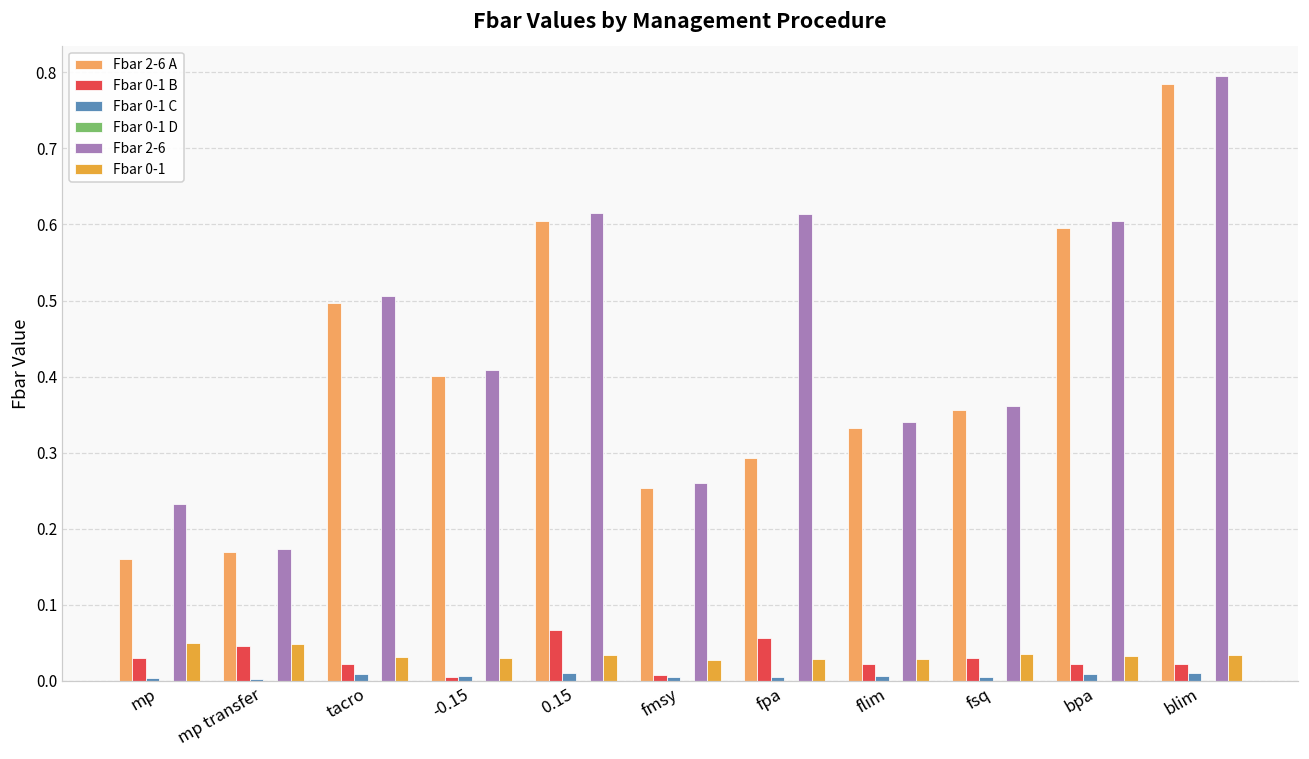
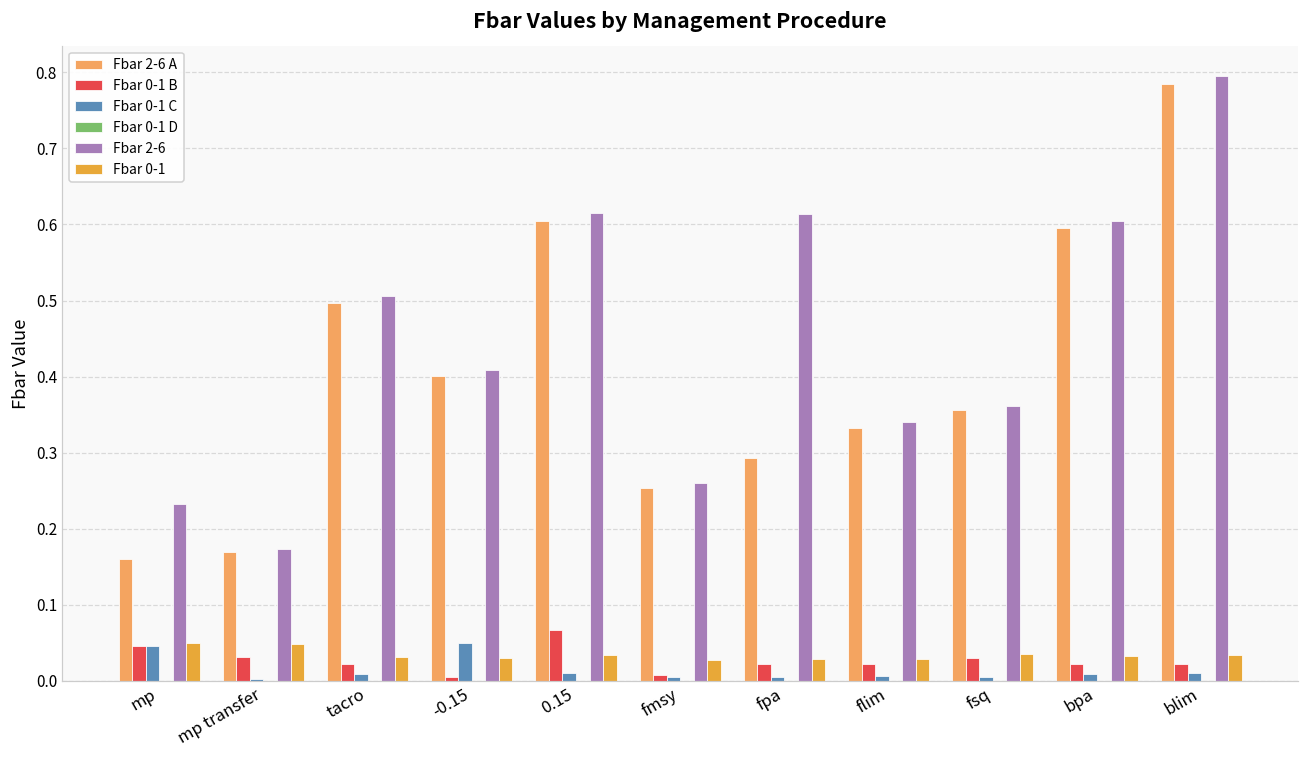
  {
    "Fbar 0-1 B": {
-     "mp": 0.03,
-     "mp transfer": 0.05,
+     "mp": 0.05,
+     "mp transfer": 0.03,
      "tacro": 0.02,
      "-0.15": 0.01,
      "0.15": 0.07,
      "fmsy": 0.01,
-     "fpa": 0.06,
+     "fpa": 0.02,
      "flim": 0.02,
      "fsq": 0.03,
      "bpa": 0.02,
      "blim": 0.02
    },
    "Fbar 0-1 C": {
-     "mp": 0.00,
+     "mp": 0.05,
      "tacro": 0.01,
-     "-0.15": 0.01,
+     "-0.15": 0.05,
      "0.15": 0.01,
      "fmsy": 0.01,
      "fpa": 0.01,
      "flim": 0.01,
      "fsq": 0.00,
      "bpa": 0.01,
      "blim": 0.01
    },
    "Fbar 2-6": {
      "mp": 0.23,
      "mp transfer": 0.17,
      "tacro": 0.51,
      "-0.15": 0.41,
      "0.15": 0.61,
      "fmsy": 0.26,
      "fpa": 0.61,
      "flim": 0.34,
      "fsq": 0.36,
      "bpa": 0.60,
      "blim": 0.80
    }
  }
